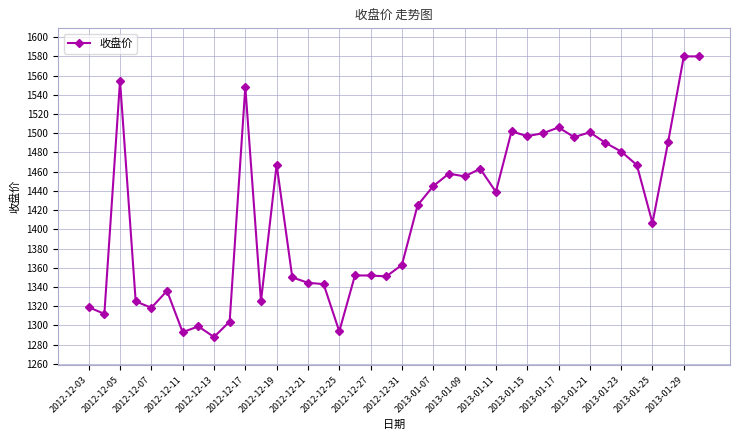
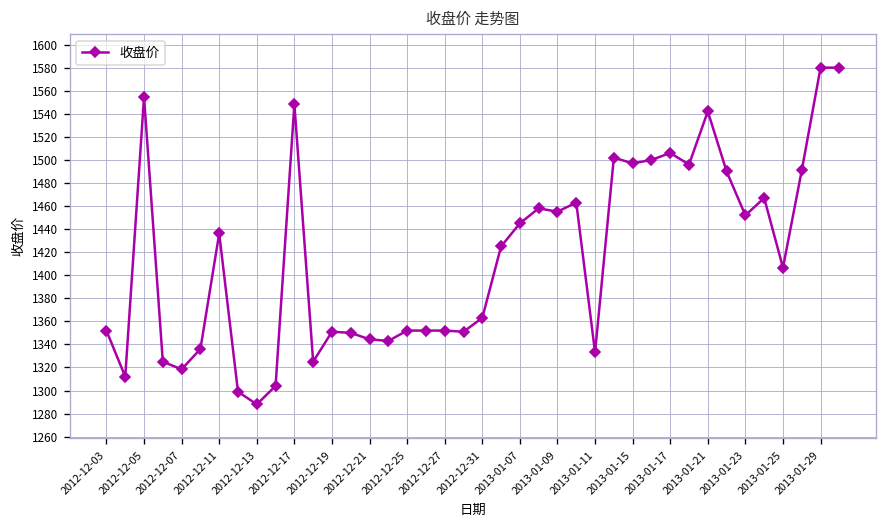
  {
-   "2012-12-03": 1320,
+   "2012-12-03": 1350,
    "2012-12-05": 1550,
    "2012-12-07": 1320,
-   "2012-12-11": 1290,
+   "2012-12-11": 1440,
    "2012-12-13": 1290,
    "2012-12-17": 1550,
-   "2012-12-19": 1470,
+   "2012-12-19": 1350,
    "2012-12-21": 1340,
-   "2012-12-25": 1290,
+   "2012-12-25": 1350,
    "2012-12-27": 1350,
    "2012-12-31": 1360,
    "2013-01-07": 1450,
    "2013-01-09": 1460,
-   "2013-01-11": 1440,
+   "2013-01-11": 1330,
    "2013-01-15": 1500,
    "2013-01-17": 1510,
-   "2013-01-21": 1500,
-   "2013-01-23": 1480,
+   "2013-01-21": 1540,
+   "2013-01-23": 1450,
    "2013-01-25": 1410,
    "2013-01-29": 1580
  }
